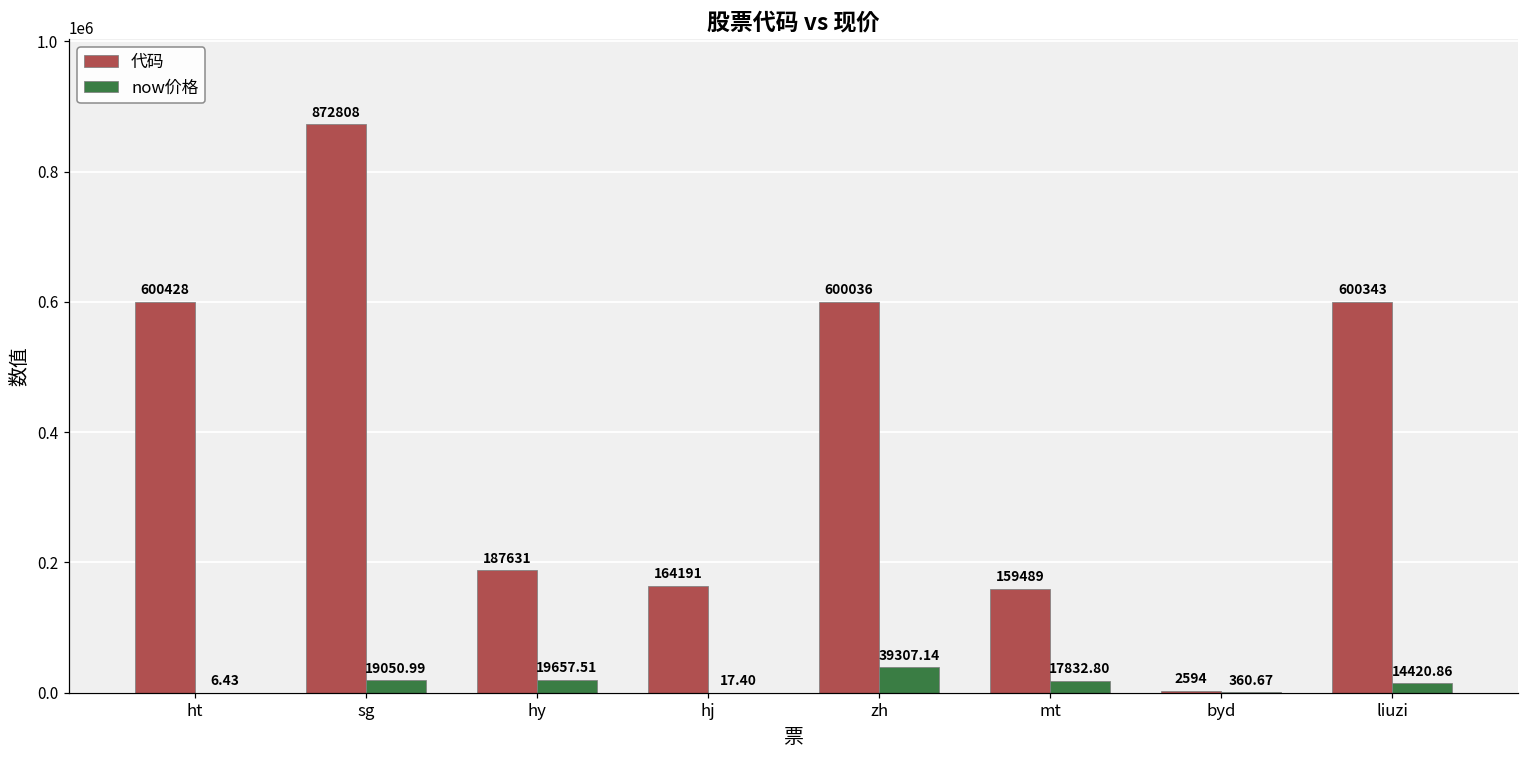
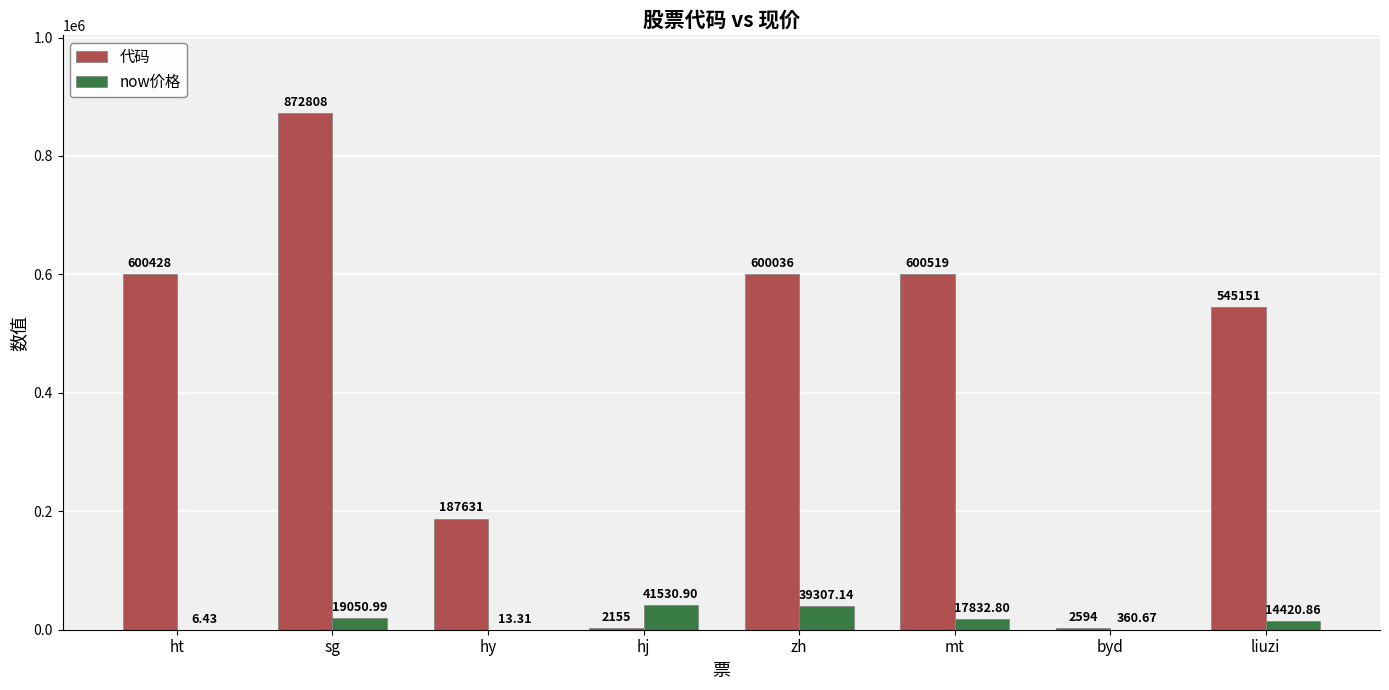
  {
    "代码": {
      "ht": 600428,
      "sg": 872808,
      "hy": 187631,
-     "hj": 164191,
+     "hj": 2155,
      "zh": 600036,
-     "mt": 159489,
+     "mt": 600519,
      "byd": 2594,
-     "liuzi": 600343
+     "liuzi": 545151
    },
    "now价格": {
      "ht": 6.43,
      "sg": 19050.99,
-     "hy": 19657.51,
-     "hj": 17.40,
+     "hy": 13.31,
+     "hj": 41530.90,
      "zh": 39307.14,
      "mt": 17832.80,
      "byd": 360.67,
      "liuzi": 14420.86
    }
  }
